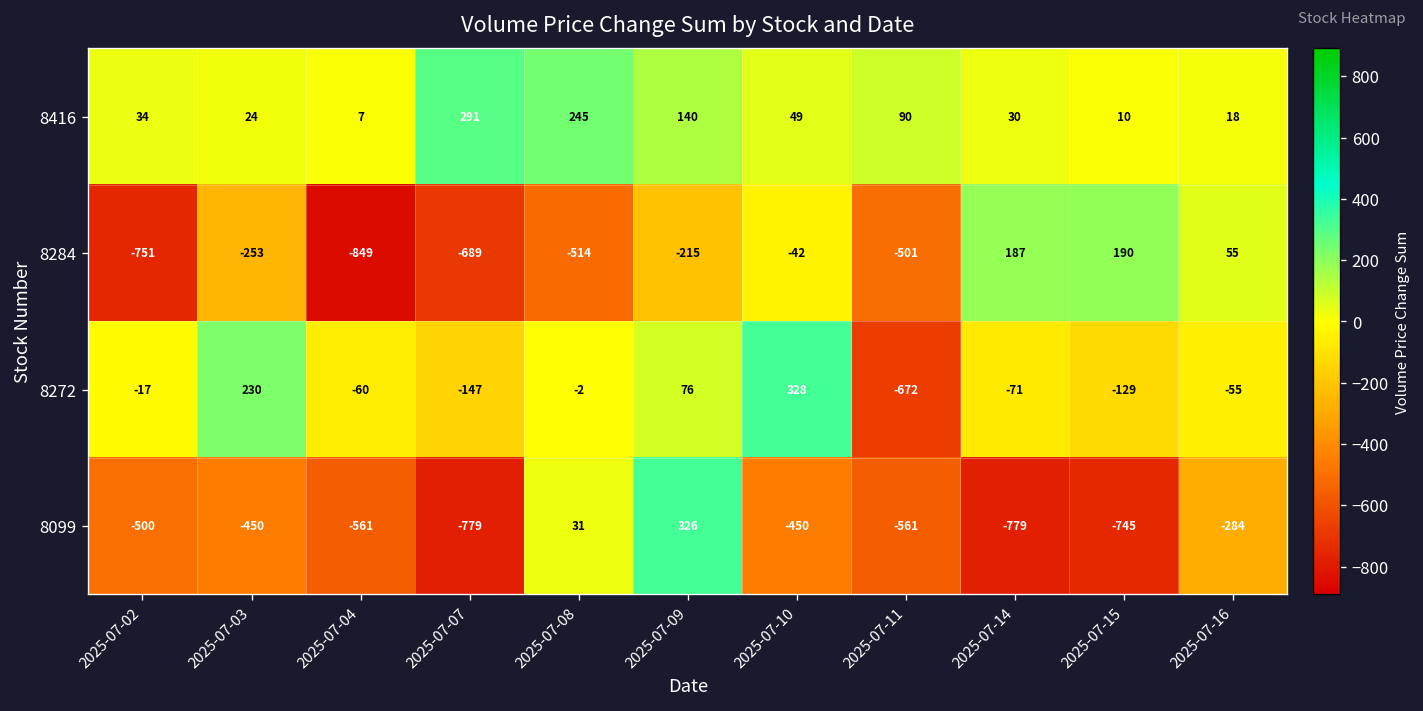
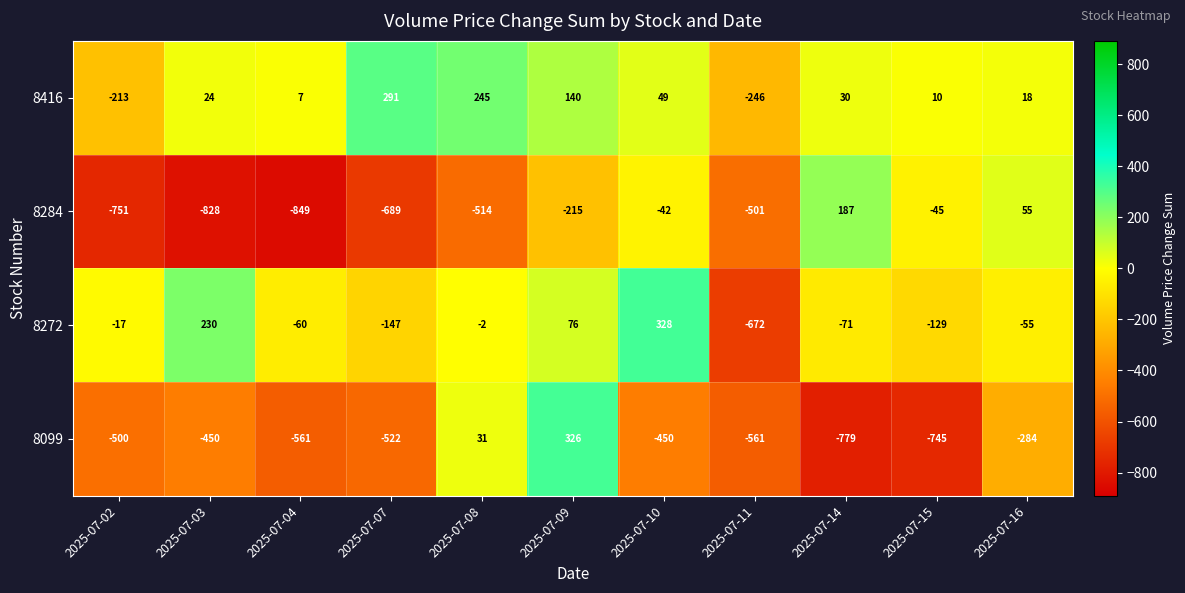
  {
    "8416": {
-     "2025-07-02": 34,
+     "2025-07-02": -213,
      "2025-07-03": 24,
      "2025-07-04": 7,
      "2025-07-07": 291,
      "2025-07-08": 245,
      "2025-07-09": 140,
      "2025-07-10": 49,
-     "2025-07-11": 90,
+     "2025-07-11": -246,
      "2025-07-14": 30,
      "2025-07-15": 10,
      "2025-07-16": 18
    },
    "8284": {
      "2025-07-02": -751,
-     "2025-07-03": -253,
+     "2025-07-03": -828,
      "2025-07-04": -849,
      "2025-07-07": -689,
      "2025-07-08": -514,
      "2025-07-09": -215,
      "2025-07-10": -42,
      "2025-07-11": -501,
      "2025-07-14": 187,
-     "2025-07-15": 190,
+     "2025-07-15": -45,
      "2025-07-16": 55
    },
    "8272": {
      "2025-07-02": -17,
      "2025-07-03": 230,
      "2025-07-04": -60,
      "2025-07-07": -147,
      "2025-07-08": -2,
      "2025-07-09": 76,
      "2025-07-10": 328,
      "2025-07-11": -672,
      "2025-07-14": -71,
      "2025-07-15": -129,
      "2025-07-16": -55
    },
    "8099": {
      "2025-07-02": -500,
      "2025-07-03": -450,
      "2025-07-04": -561,
-     "2025-07-07": -779,
+     "2025-07-07": -522,
      "2025-07-08": 31,
      "2025-07-09": 326,
      "2025-07-10": -450,
      "2025-07-11": -561,
      "2025-07-14": -779,
      "2025-07-15": -745,
      "2025-07-16": -284
    }
  }
